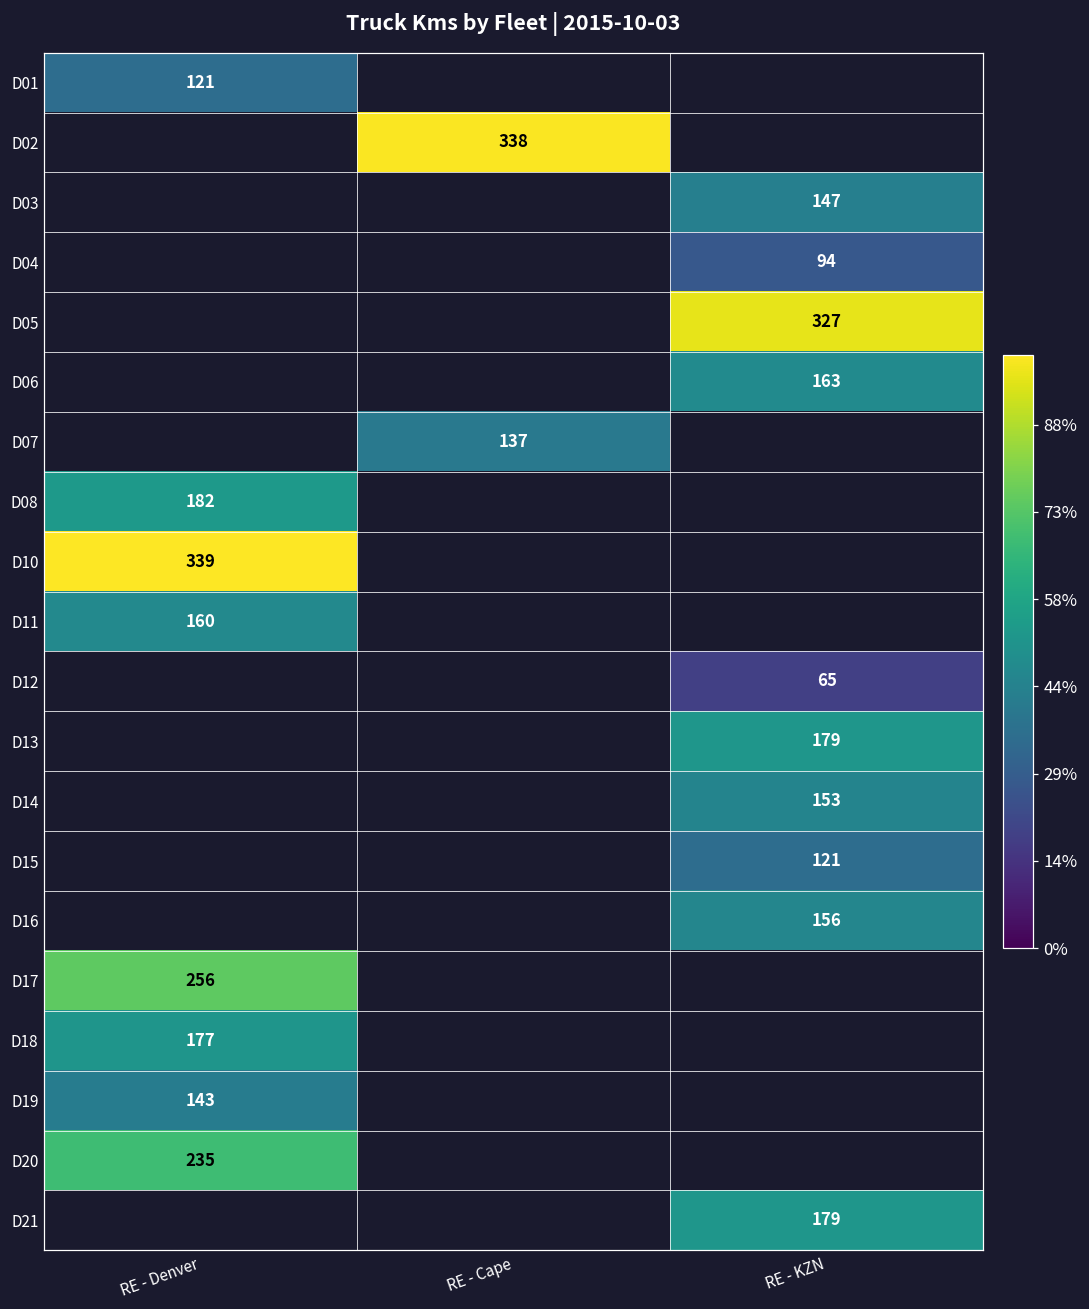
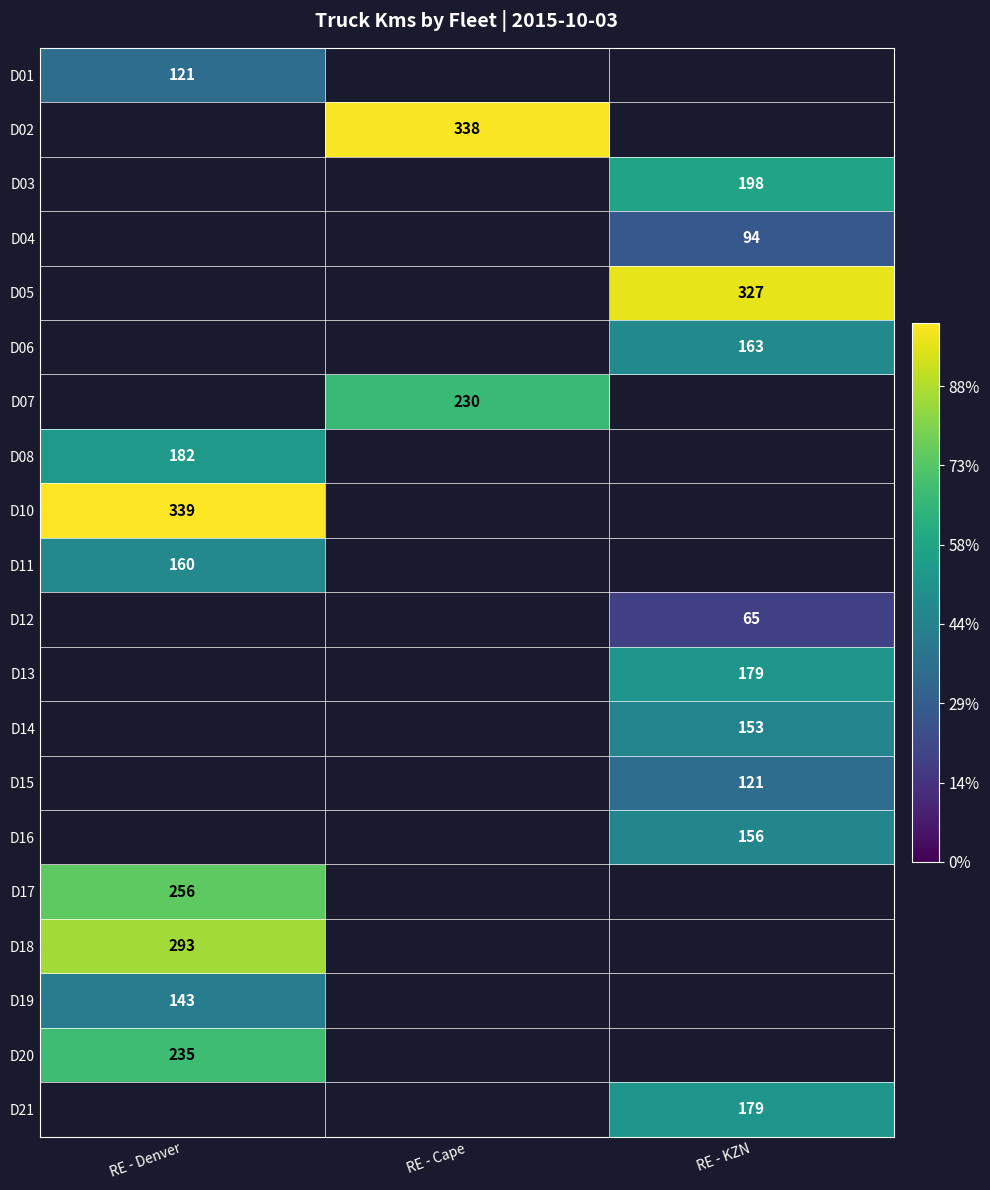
  {
    "D01": {
      "RE - Denver": 121
    },
    "D02": {
      "RE - Cape": 338
    },
    "D03": {
-     "RE - KZN": 147
+     "RE - KZN": 198
    },
    "D04": {
      "RE - KZN": 94
    },
    "D05": {
      "RE - KZN": 327
    },
    "D06": {
      "RE - KZN": 163
    },
    "D07": {
-     "RE - Cape": 137
+     "RE - Cape": 230
    },
    "D08": {
      "RE - Denver": 182
    },
    "D10": {
      "RE - Denver": 339
    },
    "D11": {
      "RE - Denver": 160
    },
    "D12": {
      "RE - KZN": 65
    },
    "D13": {
      "RE - KZN": 179
    },
    "D14": {
      "RE - KZN": 153
    },
    "D15": {
      "RE - KZN": 121
    },
    "D16": {
      "RE - KZN": 156
    },
    "D17": {
      "RE - Denver": 256
    },
    "D18": {
-     "RE - Denver": 177
+     "RE - Denver": 293
    },
    "D19": {
      "RE - Denver": 143
    },
    "D20": {
      "RE - Denver": 235
    },
    "D21": {
      "RE - KZN": 179
    }
  }
